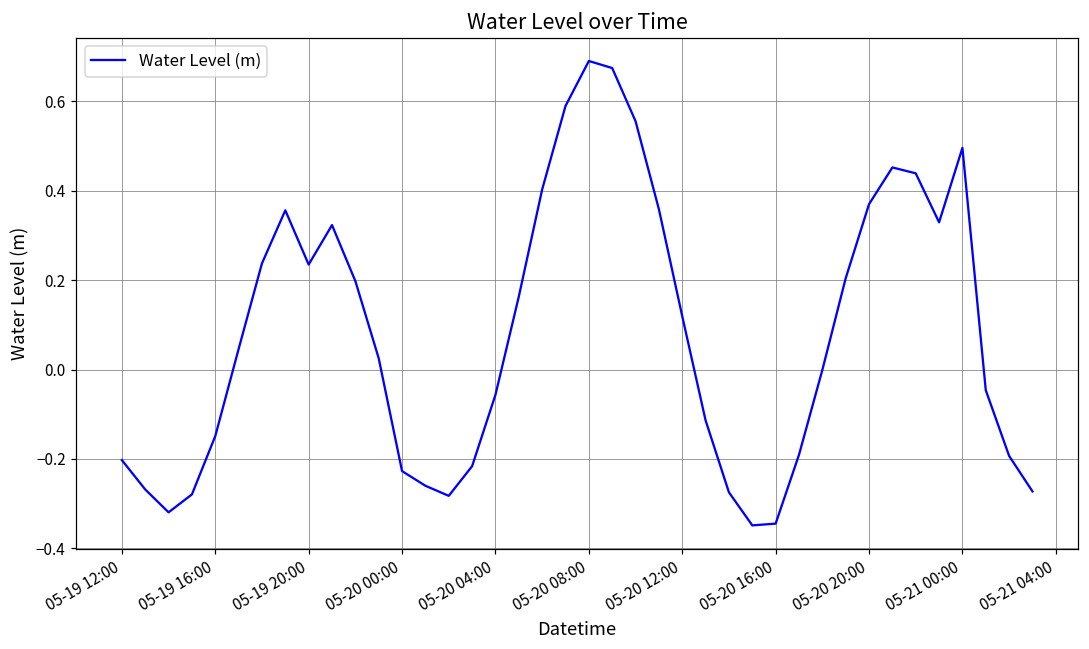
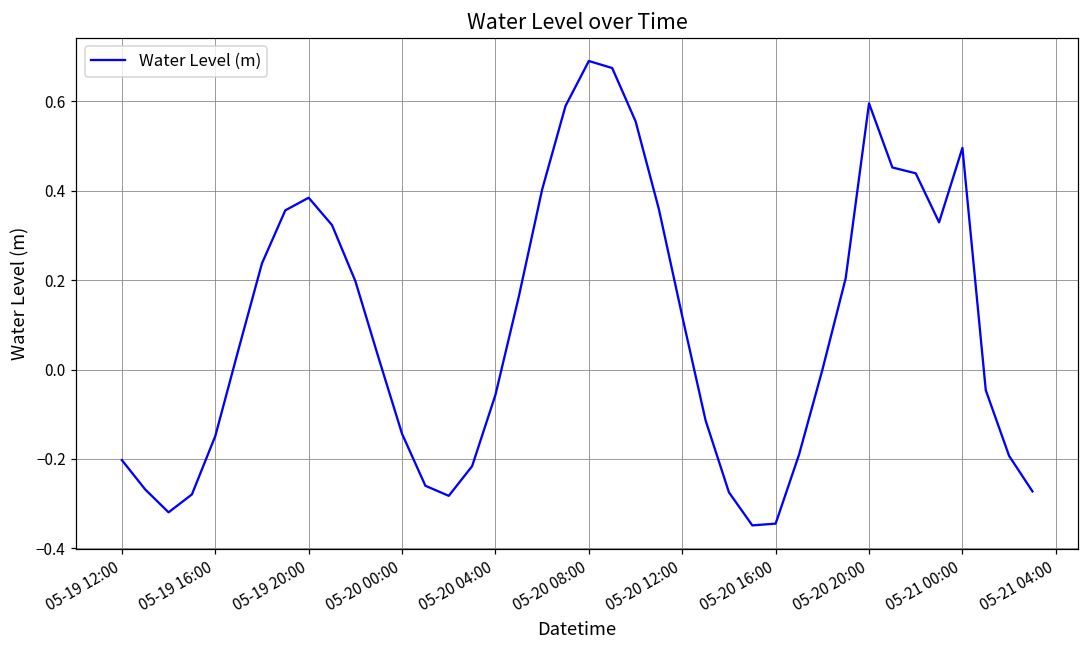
  {
    "05-19 12:00": -0.20,
    "05-19 16:00": -0.15,
-   "05-19 20:00": 0.23,
-   "05-20 00:00": -0.23,
+   "05-19 20:00": 0.38,
+   "05-20 00:00": -0.14,
    "05-20 04:00": -0.06,
    "05-20 08:00": 0.69,
    "05-20 12:00": 0.12,
    "05-20 16:00": -0.34,
-   "05-20 20:00": 0.37,
+   "05-20 20:00": 0.60,
    "05-21 00:00": 0.50
  }
